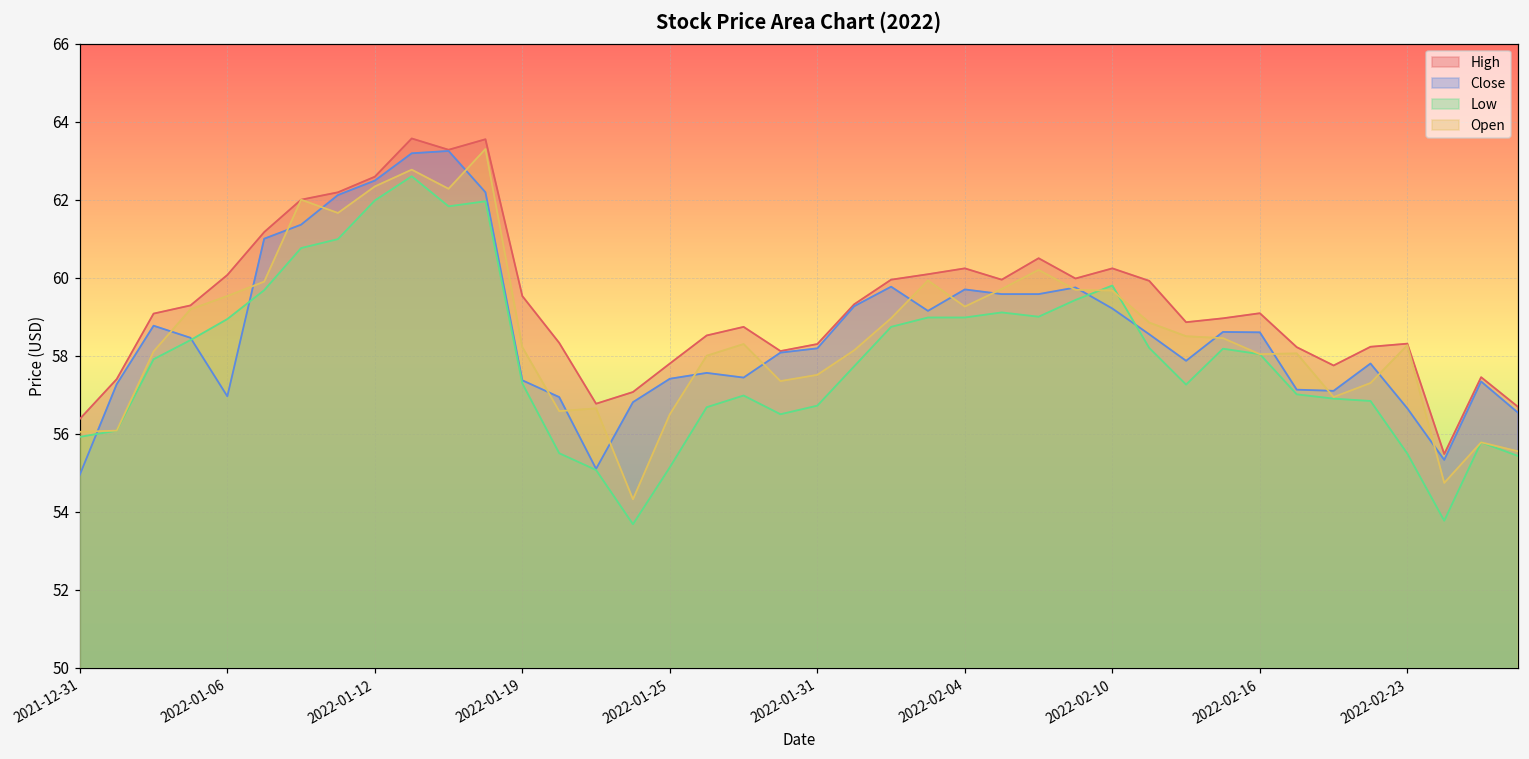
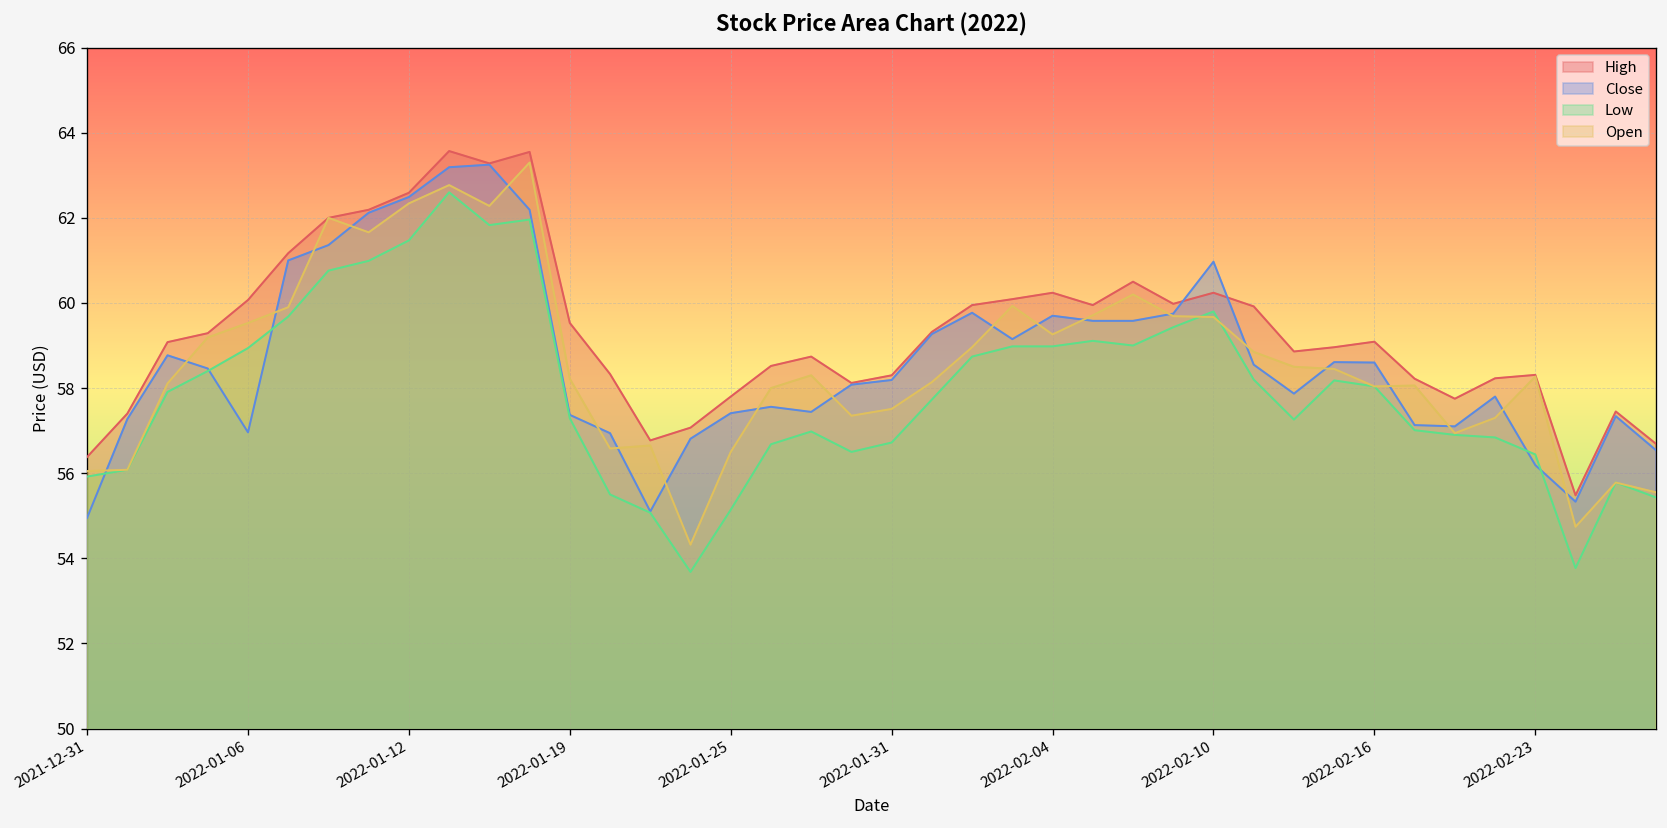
  {
    "Close": {
      "2021-12-31": 55.0,
      "2022-01-06": 57.0,
      "2022-01-12": 62.5,
      "2022-01-19": 57.4,
      "2022-01-25": 57.4,
      "2022-01-31": 58.2,
      "2022-02-04": 59.7,
-     "2022-02-10": 59.2,
+     "2022-02-10": 61.0,
      "2022-02-16": 58.6,
-     "2022-02-23": 56.7
+     "2022-02-23": 56.2
    },
    "Low": {
      "2021-12-31": 55.9,
      "2022-01-06": 58.9,
-     "2022-01-12": 62.0,
+     "2022-01-12": 61.5,
      "2022-01-19": 57.3,
      "2022-01-25": 55.1,
      "2022-01-31": 56.7,
      "2022-02-04": 59.0,
      "2022-02-10": 59.8,
-     "2022-02-23": 55.5
+     "2022-02-23": 56.4
    }
  }
